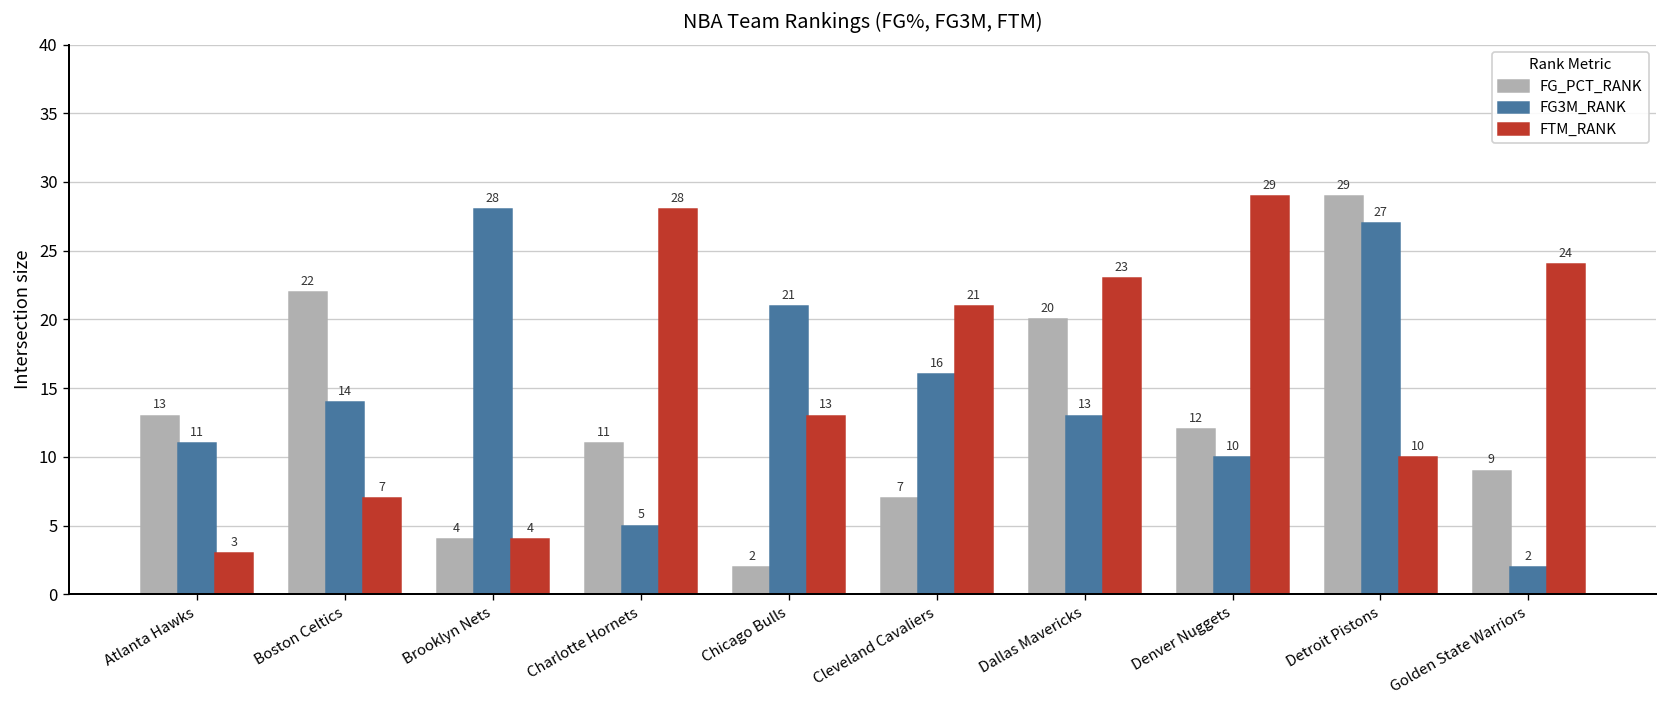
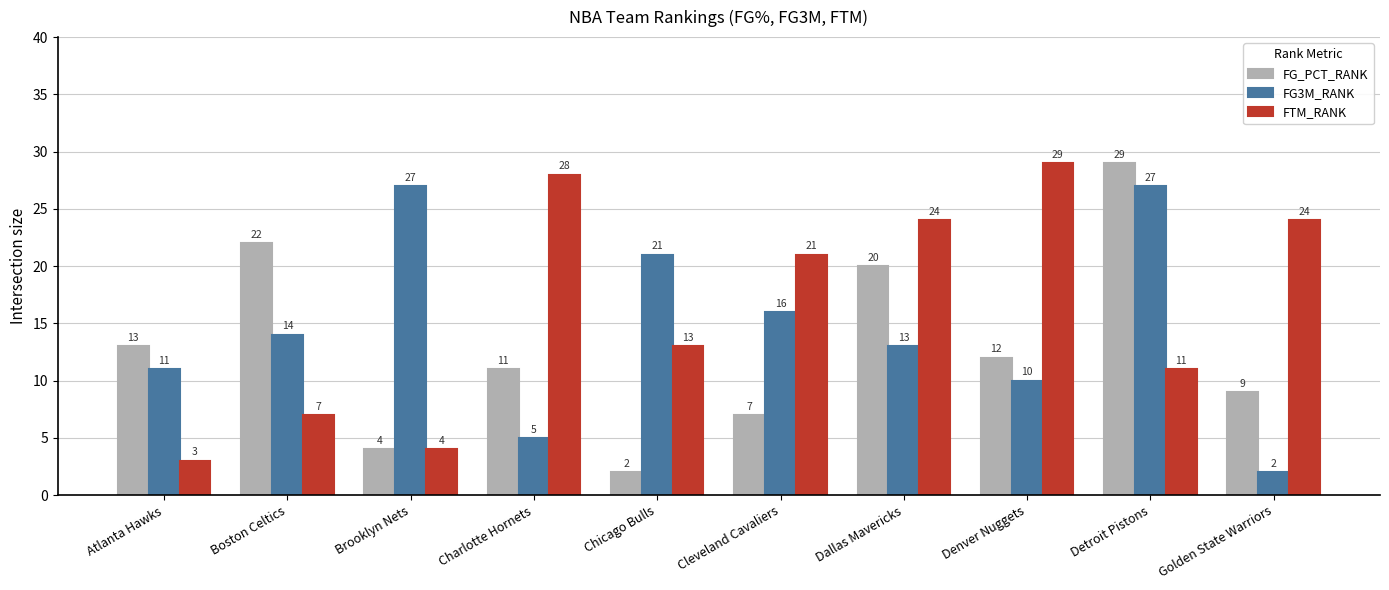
  {
    "FG_PCT_RANK": {
      "Atlanta Hawks": 13,
      "Boston Celtics": 22,
      "Brooklyn Nets": 4,
      "Charlotte Hornets": 11,
      "Chicago Bulls": 2,
      "Cleveland Cavaliers": 7,
      "Dallas Mavericks": 20,
      "Denver Nuggets": 12,
      "Detroit Pistons": 29,
      "Golden State Warriors": 9
    },
    "FG3M_RANK": {
      "Atlanta Hawks": 11,
      "Boston Celtics": 14,
-     "Brooklyn Nets": 28,
+     "Brooklyn Nets": 27,
      "Charlotte Hornets": 5,
      "Chicago Bulls": 21,
      "Cleveland Cavaliers": 16,
      "Dallas Mavericks": 13,
      "Denver Nuggets": 10,
      "Detroit Pistons": 27,
      "Golden State Warriors": 2
    },
    "FTM_RANK": {
      "Atlanta Hawks": 3,
      "Boston Celtics": 7,
      "Brooklyn Nets": 4,
      "Charlotte Hornets": 28,
      "Chicago Bulls": 13,
      "Cleveland Cavaliers": 21,
-     "Dallas Mavericks": 23,
+     "Dallas Mavericks": 24,
      "Denver Nuggets": 29,
-     "Detroit Pistons": 10,
+     "Detroit Pistons": 11,
      "Golden State Warriors": 24
    }
  }
